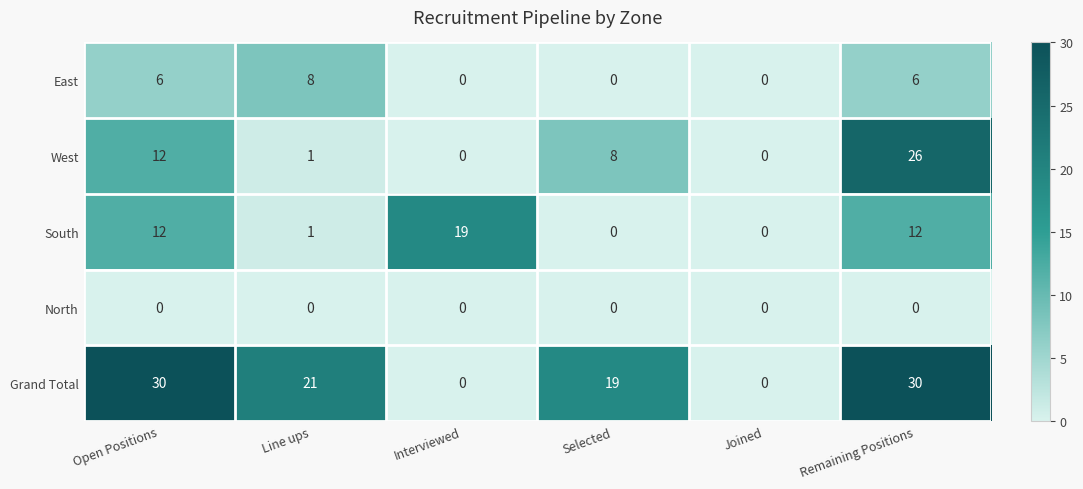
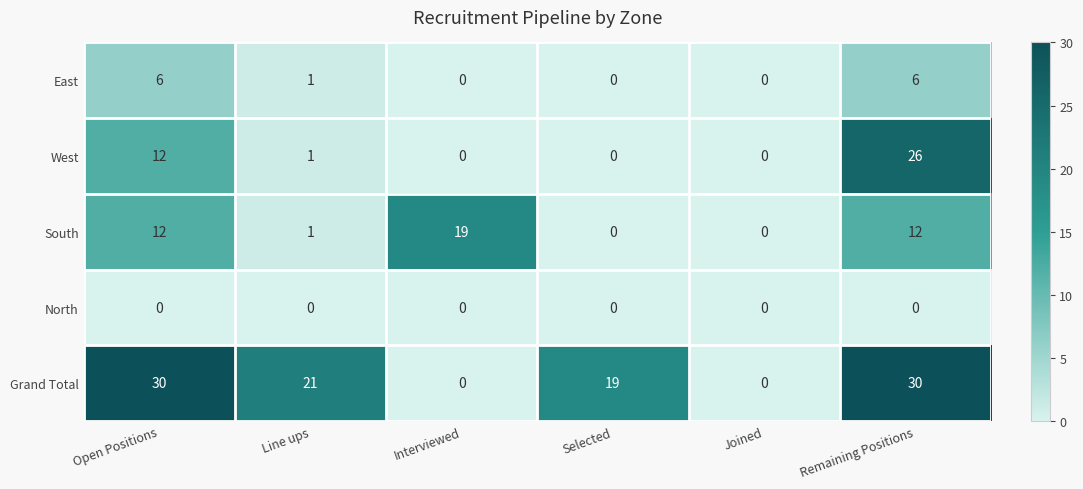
  {
    "East": {
      "Open Positions": 6,
-     "Line ups": 8,
+     "Line ups": 1,
      "Interviewed": 0,
      "Selected": 0,
      "Joined": 0,
      "Remaining Positions": 6
    },
    "West": {
      "Open Positions": 12,
      "Line ups": 1,
      "Interviewed": 0,
-     "Selected": 8,
+     "Selected": 0,
      "Joined": 0,
      "Remaining Positions": 26
    },
    "South": {
      "Open Positions": 12,
      "Line ups": 1,
      "Interviewed": 19,
      "Selected": 0,
      "Joined": 0,
      "Remaining Positions": 12
    },
    "North": {
      "Open Positions": 0,
      "Line ups": 0,
      "Interviewed": 0,
      "Selected": 0,
      "Joined": 0,
      "Remaining Positions": 0
    },
    "Grand Total": {
      "Open Positions": 30,
      "Line ups": 21,
      "Interviewed": 0,
      "Selected": 19,
      "Joined": 0,
      "Remaining Positions": 30
    }
  }
